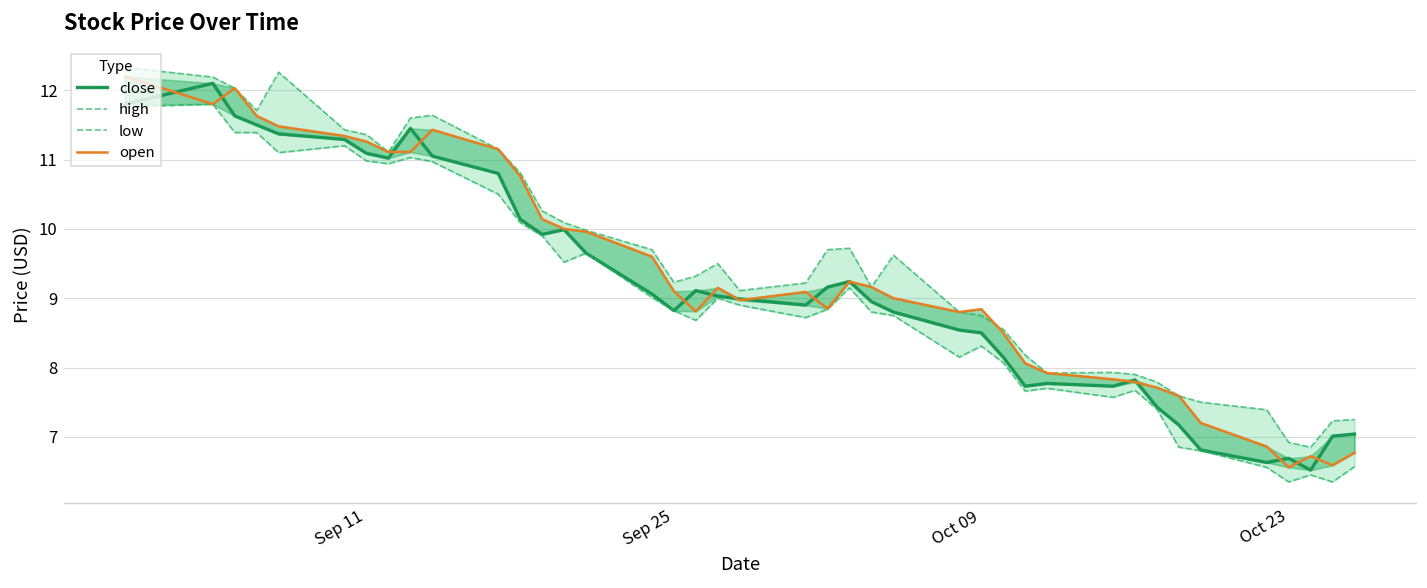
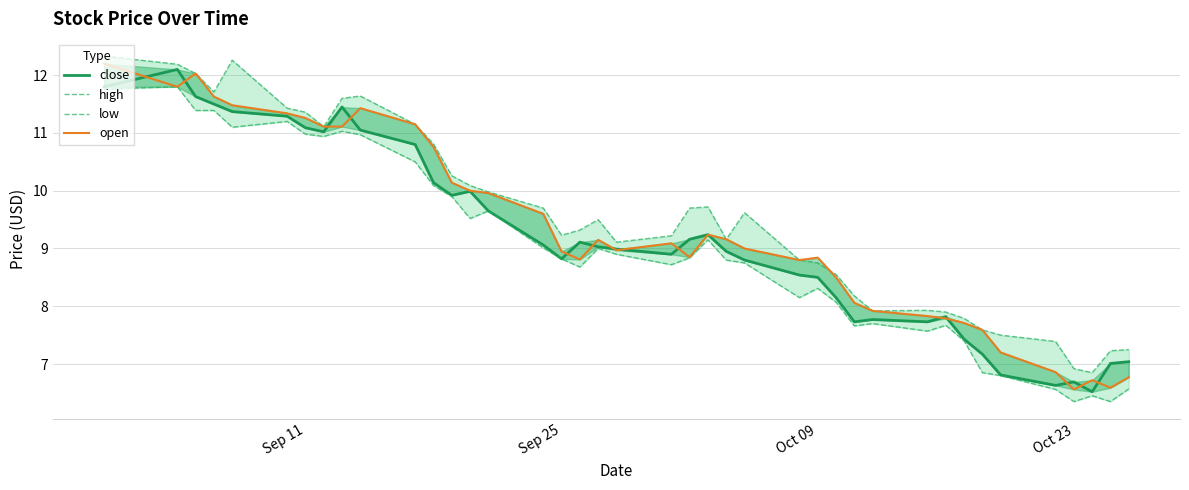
  {
    "open": {
-     "Sep 25": 9.1,
+     "Sep 25": 8.9,
      "Oct 23": 6.6
    }
  }
